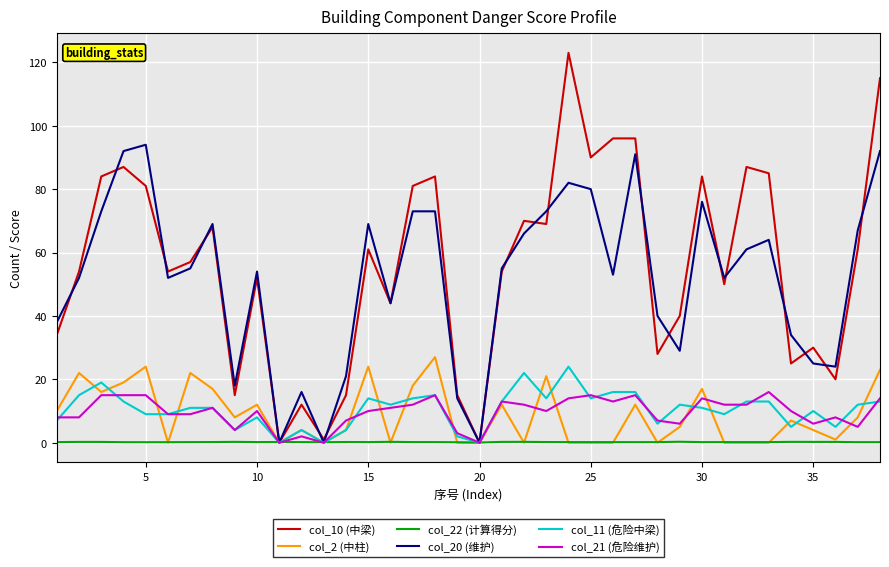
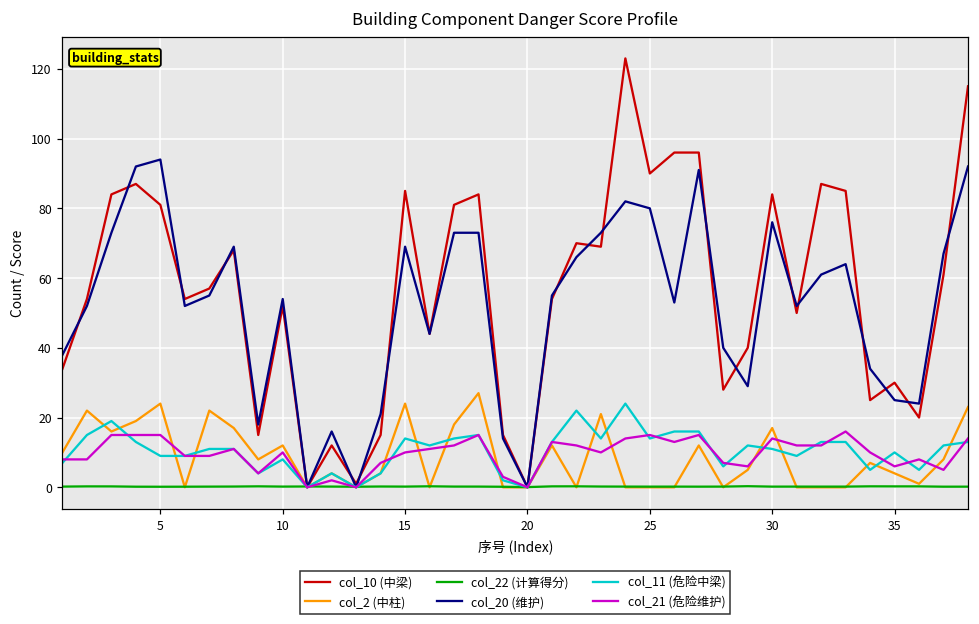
  {
    "col_10 (中梁)": {
      "5": 81,
      "10": 52,
-     "15": 61,
+     "15": 85,
      "25": 90,
      "30": 84,
      "35": 30
    },
    "col_2 (中柱)": {
      "5": 24,
      "10": 12,
      "15": 24,
      "30": 17,
      "35": 4
    },
    "col_22 (计算得分)": {
      "5": 0,
      "10": 0,
      "15": 0,
      "30": 0,
      "35": 0
    },
    "col_20 (维护)": {
      "5": 94,
      "10": 54,
      "15": 69,
      "25": 80,
      "30": 76,
      "35": 25
    },
    "col_11 (危险中梁)": {
      "5": 9,
      "10": 8,
      "15": 14,
      "25": 14,
      "30": 11,
      "35": 10
    },
    "col_21 (危险维护)": {
      "5": 15,
      "10": 10,
      "15": 10,
      "25": 15,
      "30": 14,
      "35": 6
    }
  }
